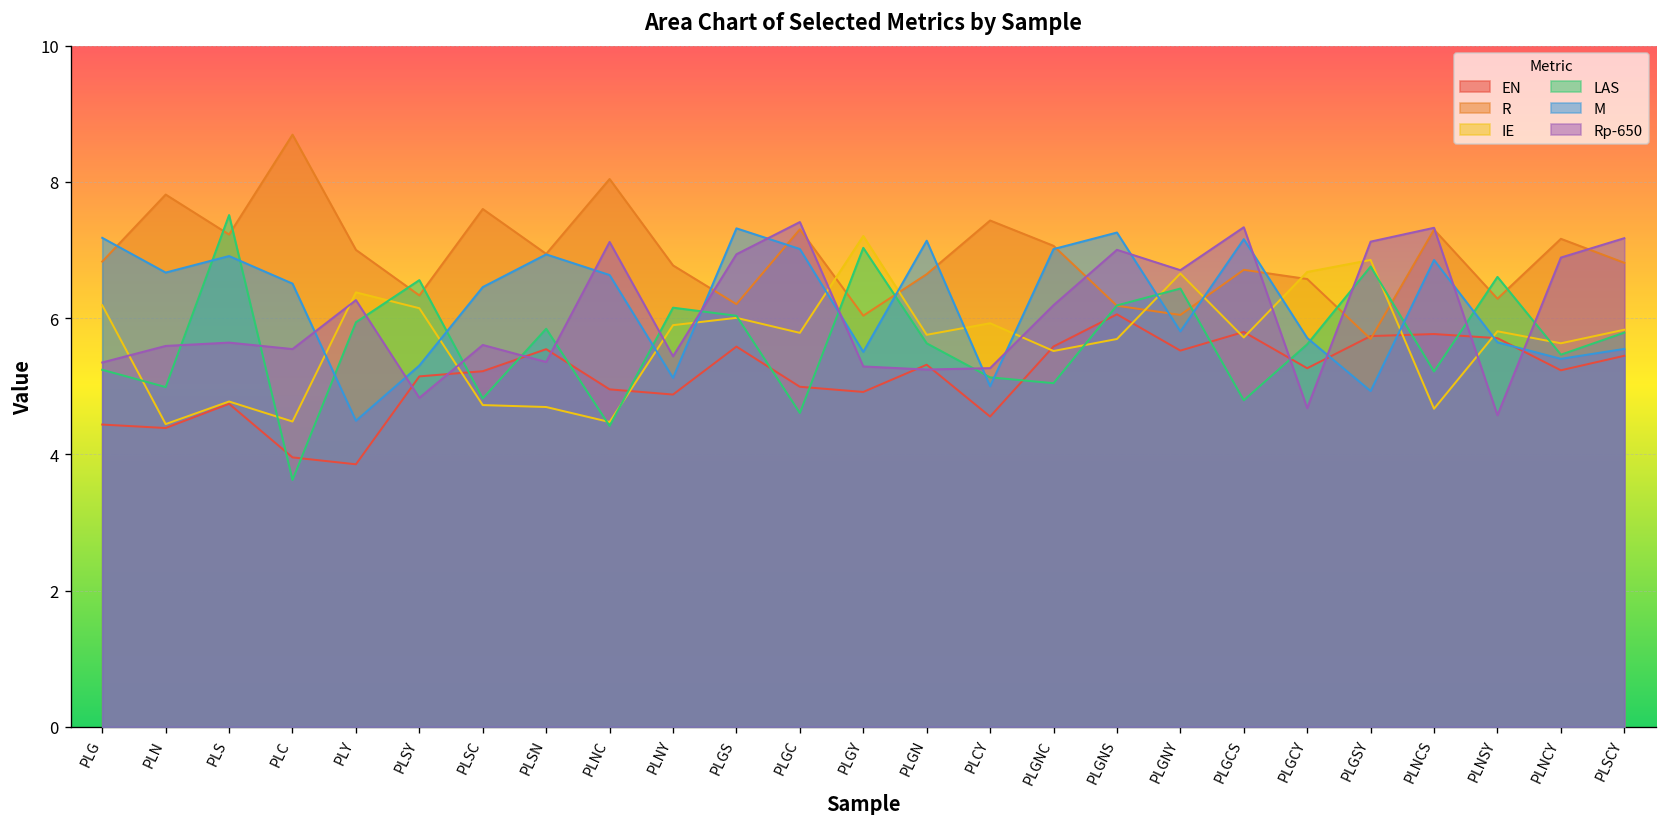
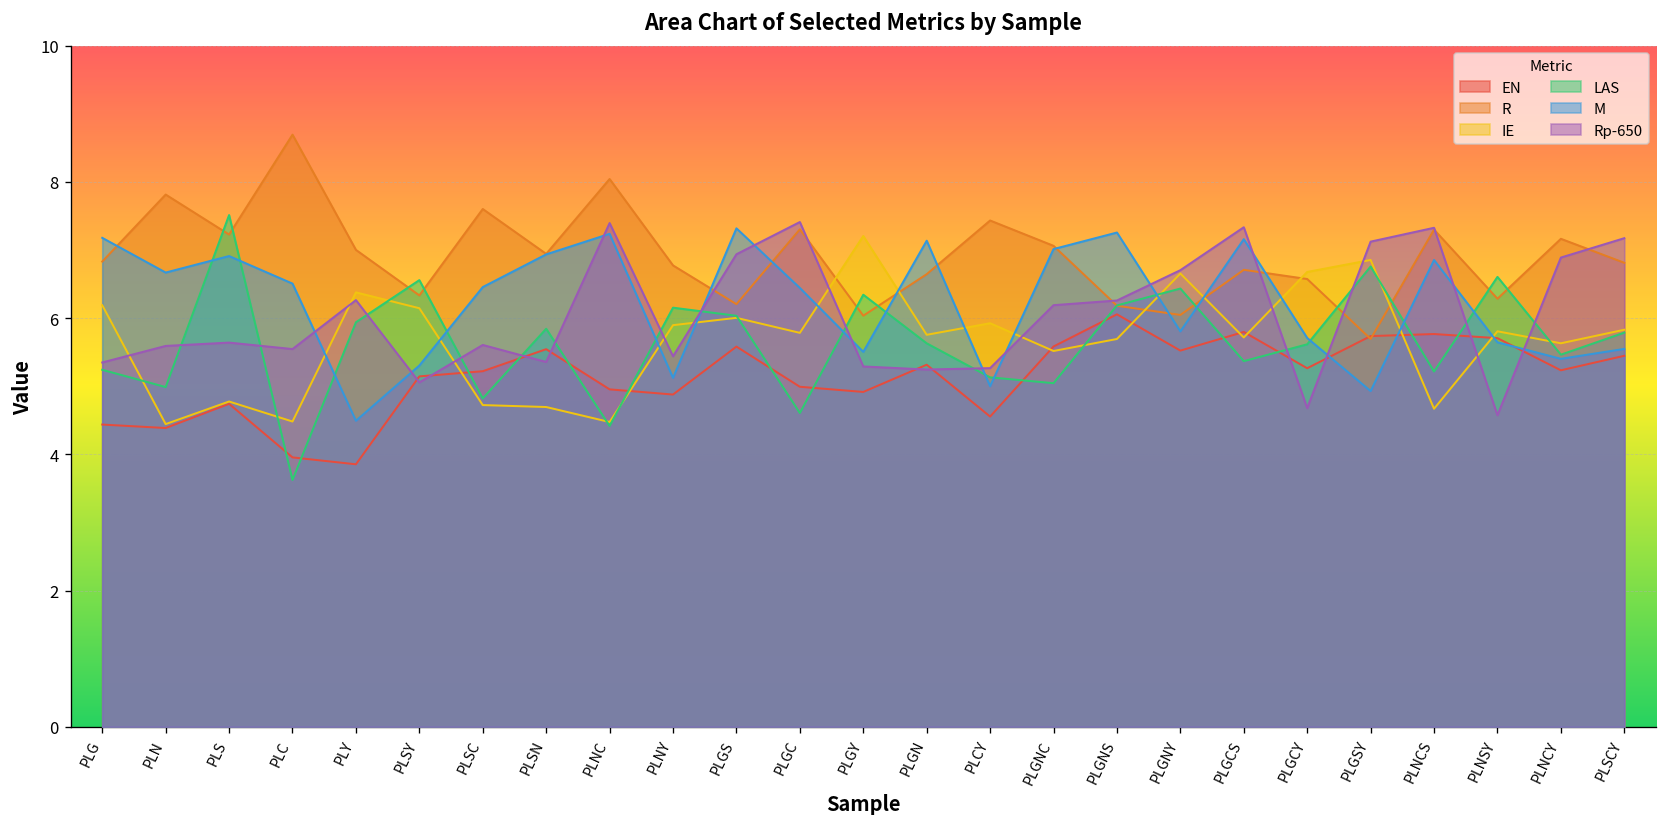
  {
    "LAS": {
      "PLG": 5.2,
      "PLN": 5.0,
      "PLS": 7.5,
      "PLC": 3.6,
      "PLY": 5.9,
      "PLSY": 6.6,
      "PLSC": 4.8,
      "PLSN": 5.8,
      "PLNC": 4.4,
      "PLNY": 6.2,
      "PLGC": 4.6,
-     "PLGY": 7.0,
+     "PLGY": 6.3,
      "PLGN": 5.6,
      "PLCY": 5.1,
      "PLGNC": 5.0,
      "PLGNY": 6.4,
-     "PLGCS": 4.8,
+     "PLGCS": 5.4,
      "PLGCY": 5.6,
      "PLGSY": 6.8,
      "PLNCS": 5.2,
      "PLNSY": 6.6,
      "PLNCY": 5.5
    },
    "M": {
      "PLG": 7.2,
      "PLN": 6.7,
      "PLS": 6.9,
      "PLC": 6.5,
      "PLY": 4.5,
      "PLSY": 5.3,
      "PLSC": 6.5,
-     "PLNC": 6.6,
+     "PLNC": 7.2,
      "PLNY": 5.1,
      "PLGS": 7.3,
-     "PLGC": 7.0,
+     "PLGC": 6.4,
      "PLGY": 5.5,
      "PLGN": 7.1,
      "PLCY": 5.0,
      "PLGNC": 7.0,
      "PLGNS": 7.3,
      "PLGNY": 5.8,
      "PLGCS": 7.2,
      "PLGCY": 5.7,
      "PLGSY": 4.9,
      "PLNCS": 6.9,
      "PLNSY": 5.6,
      "PLNCY": 5.4,
      "PLSCY": 5.5
    },
    "Rp-650": {
      "PLG": 5.3,
      "PLN": 5.6,
      "PLS": 5.6,
      "PLC": 5.5,
      "PLY": 6.3,
-     "PLSY": 4.8,
+     "PLSY": 5.1,
      "PLSC": 5.6,
      "PLSN": 5.4,
-     "PLNC": 7.1,
+     "PLNC": 7.4,
      "PLNY": 5.4,
      "PLGS": 6.9,
      "PLGC": 7.4,
      "PLGY": 5.3,
      "PLGN": 5.2,
      "PLCY": 5.3,
      "PLGNC": 6.2,
-     "PLGNS": 7.0,
+     "PLGNS": 6.3,
      "PLGNY": 6.7,
      "PLGCS": 7.3,
      "PLGCY": 4.7,
      "PLGSY": 7.1,
      "PLNSY": 4.6,
      "PLNCY": 6.9,
      "PLSCY": 7.2
    }
  }
